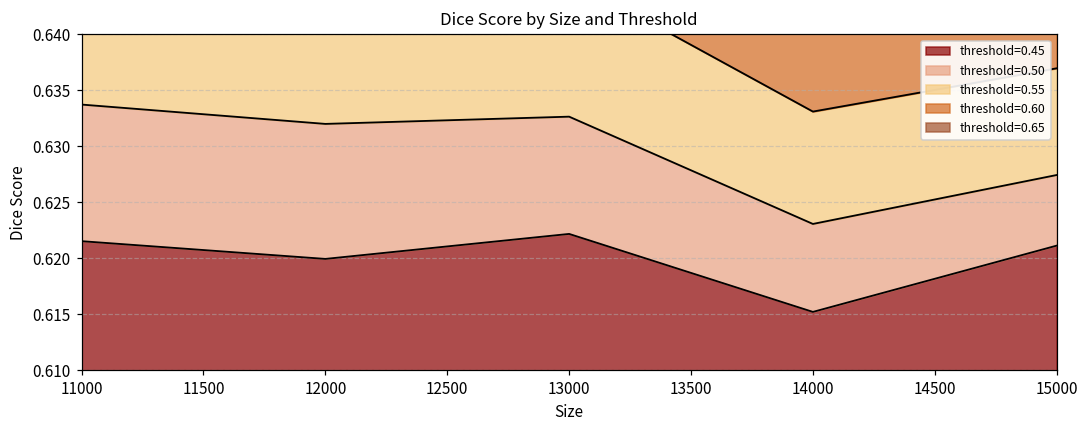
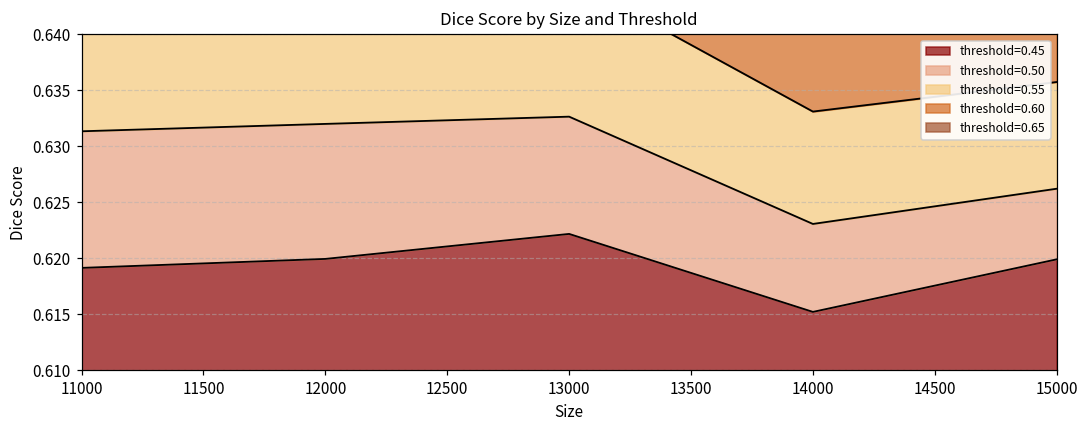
  {
    "threshold=0.45": {
-     "11000": 0.6215,
+     "11000": 0.6192,
      "12000": 0.6200,
      "13000": 0.6222,
      "14000": 0.6152,
-     "15000": 0.6211
+     "15000": 0.6199
    }
  }
